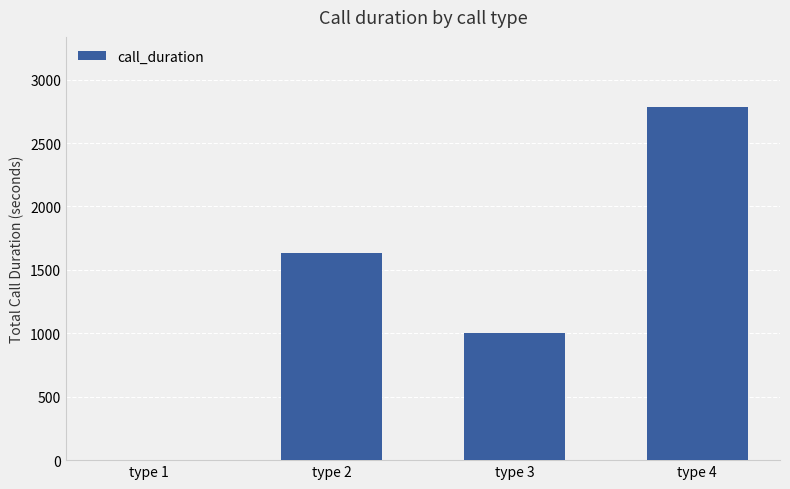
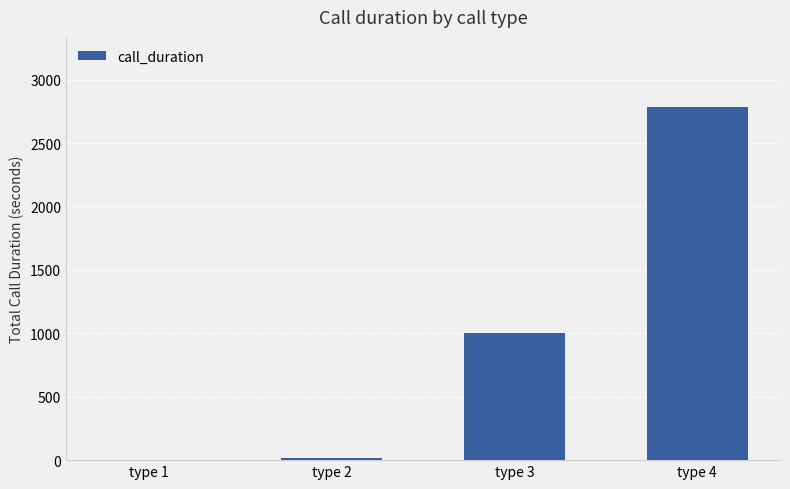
  {
    "type 1": 0,
-   "type 2": 1630,
+   "type 2": 20,
    "type 3": 1000,
    "type 4": 2780
  }
